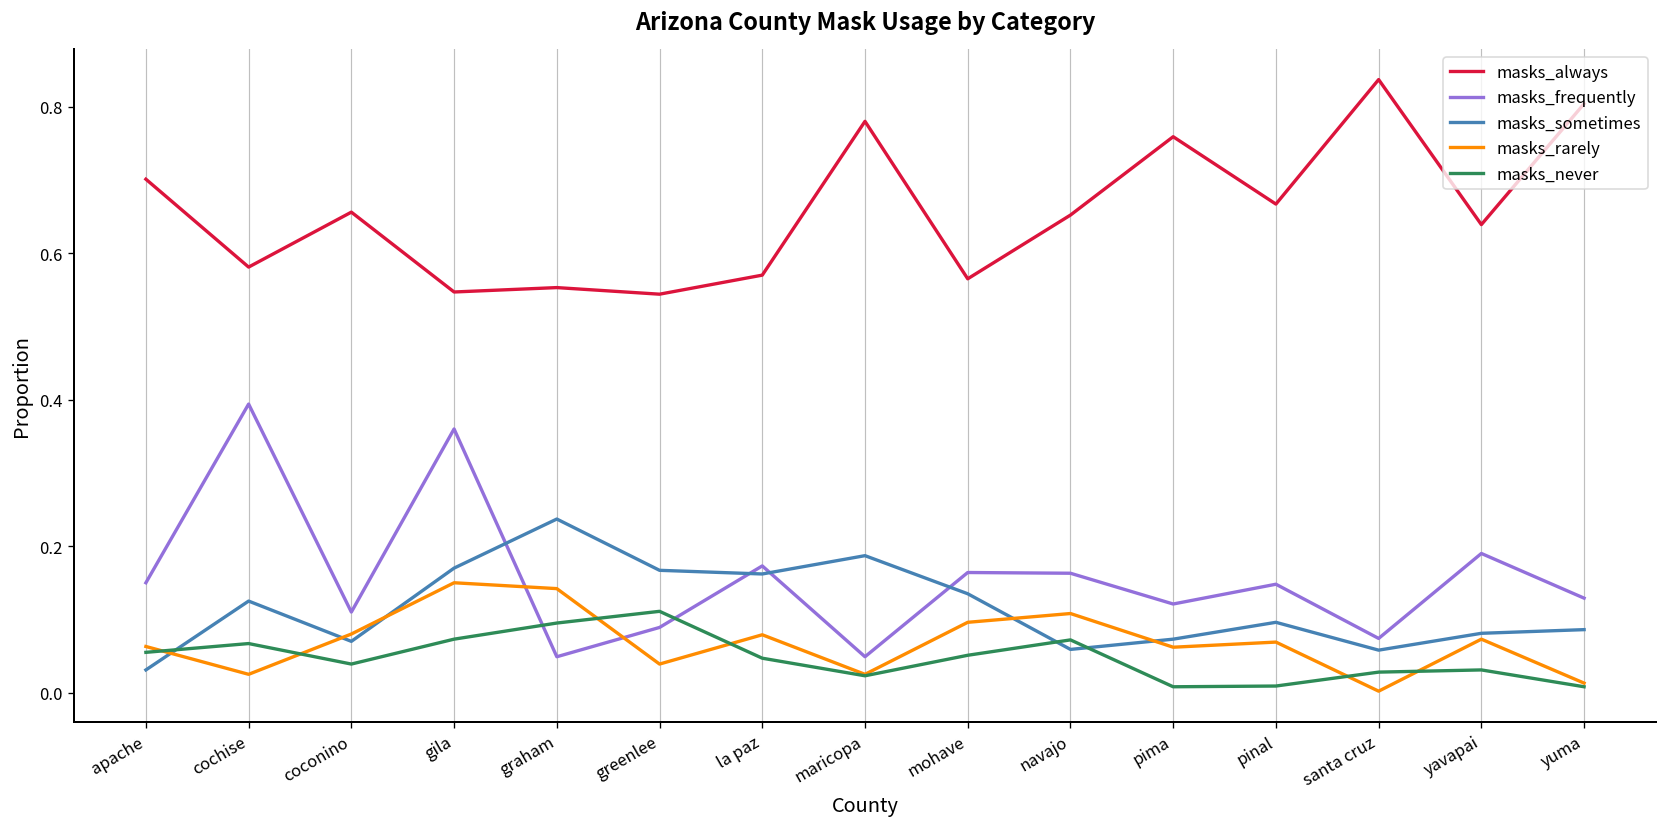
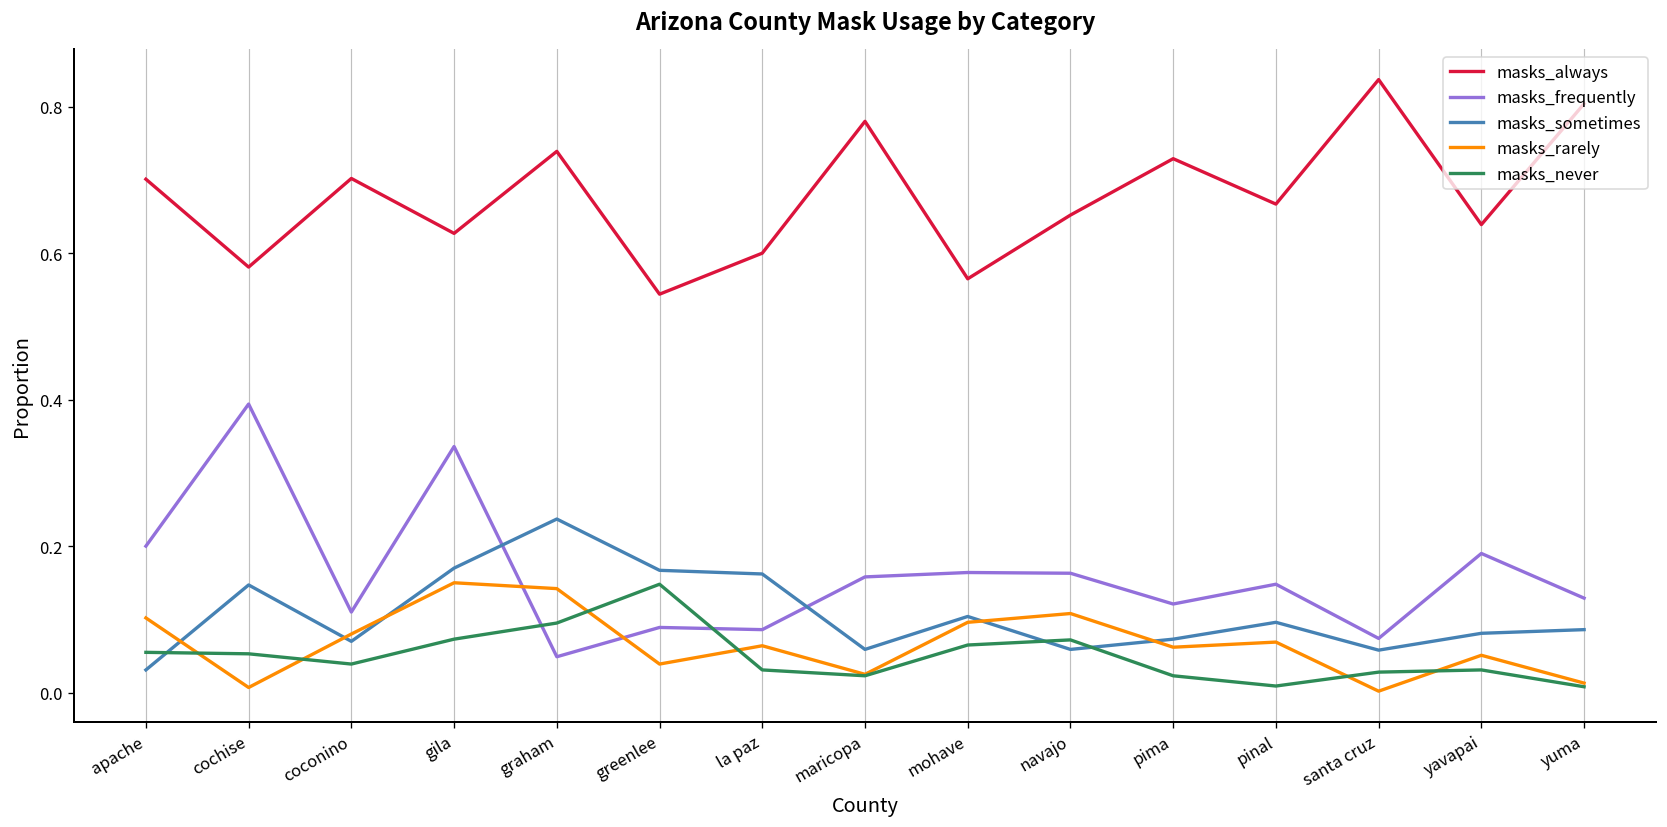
  {
    "masks_always": {
      "apache": 0.70,
      "cochise": 0.58,
-     "coconino": 0.66,
-     "gila": 0.55,
-     "graham": 0.55,
+     "coconino": 0.70,
+     "gila": 0.63,
+     "graham": 0.74,
      "greenlee": 0.54,
-     "la paz": 0.57,
+     "la paz": 0.60,
      "maricopa": 0.78,
      "mohave": 0.57,
      "navajo": 0.65,
-     "pima": 0.76,
+     "pima": 0.73,
      "pinal": 0.67,
      "santa cruz": 0.84,
      "yavapai": 0.64
    },
    "masks_frequently": {
-     "apache": 0.15,
+     "apache": 0.20,
      "cochise": 0.39,
      "coconino": 0.11,
-     "gila": 0.36,
+     "gila": 0.34,
      "graham": 0.05,
      "greenlee": 0.09,
-     "la paz": 0.17,
-     "maricopa": 0.05,
+     "la paz": 0.09,
+     "maricopa": 0.16,
      "mohave": 0.16,
      "navajo": 0.16,
      "pima": 0.12,
      "pinal": 0.15,
      "santa cruz": 0.07,
      "yavapai": 0.19,
      "yuma": 0.13
    },
    "masks_sometimes": {
      "apache": 0.03,
-     "cochise": 0.13,
+     "cochise": 0.15,
      "coconino": 0.07,
      "gila": 0.17,
      "graham": 0.24,
      "greenlee": 0.17,
      "la paz": 0.16,
-     "maricopa": 0.19,
-     "mohave": 0.14,
+     "maricopa": 0.06,
+     "mohave": 0.10,
      "navajo": 0.06,
      "pima": 0.07,
      "pinal": 0.10,
      "santa cruz": 0.06,
      "yavapai": 0.08,
      "yuma": 0.09
    },
    "masks_rarely": {
-     "apache": 0.06,
-     "cochise": 0.03,
+     "apache": 0.10,
+     "cochise": 0.01,
      "coconino": 0.08,
      "gila": 0.15,
      "graham": 0.14,
      "greenlee": 0.04,
-     "la paz": 0.08,
+     "la paz": 0.06,
      "mohave": 0.10,
      "navajo": 0.11,
      "pima": 0.06,
      "pinal": 0.07,
      "santa cruz": 0.00,
-     "yavapai": 0.07,
+     "yavapai": 0.05,
      "yuma": 0.01
    },
    "masks_never": {
      "apache": 0.06,
-     "cochise": 0.07,
+     "cochise": 0.05,
      "coconino": 0.04,
      "gila": 0.07,
      "graham": 0.10,
-     "greenlee": 0.11,
-     "la paz": 0.05,
-     "mohave": 0.05,
+     "greenlee": 0.15,
+     "la paz": 0.03,
+     "mohave": 0.07,
      "navajo": 0.07,
-     "pima": 0.01,
+     "pima": 0.02,
      "pinal": 0.01,
      "santa cruz": 0.03,
      "yavapai": 0.03,
      "yuma": 0.01
    }
  }
